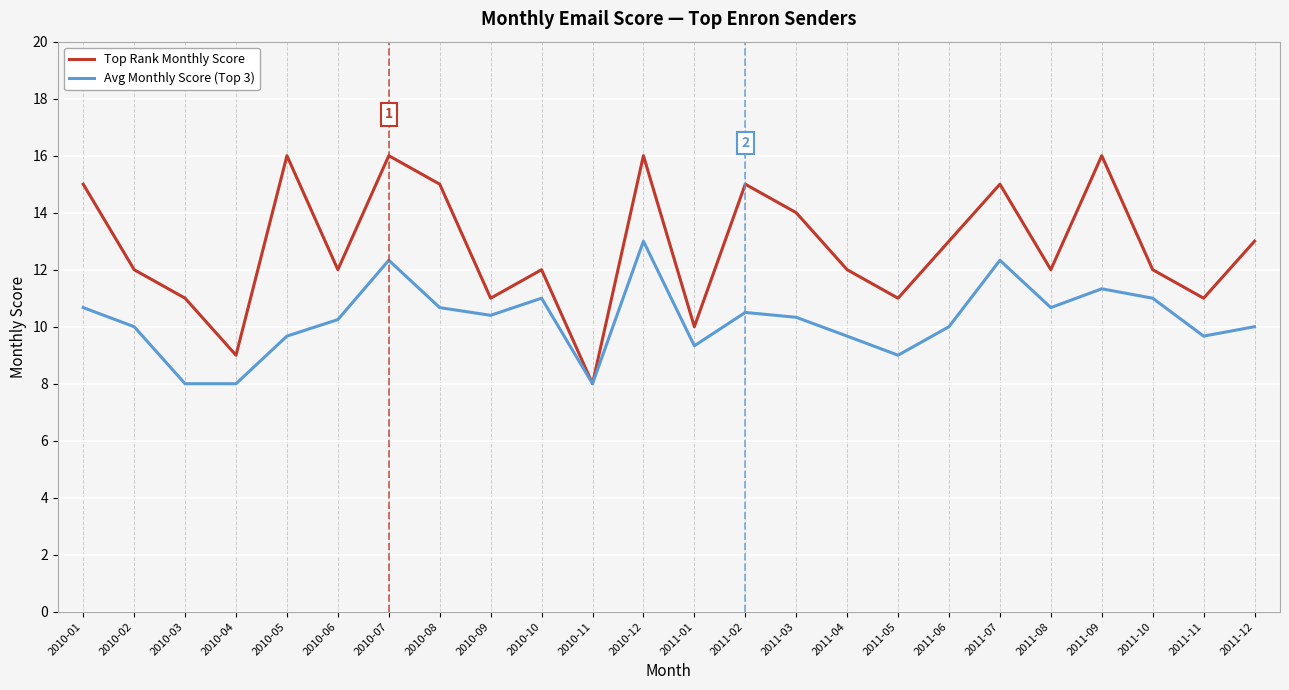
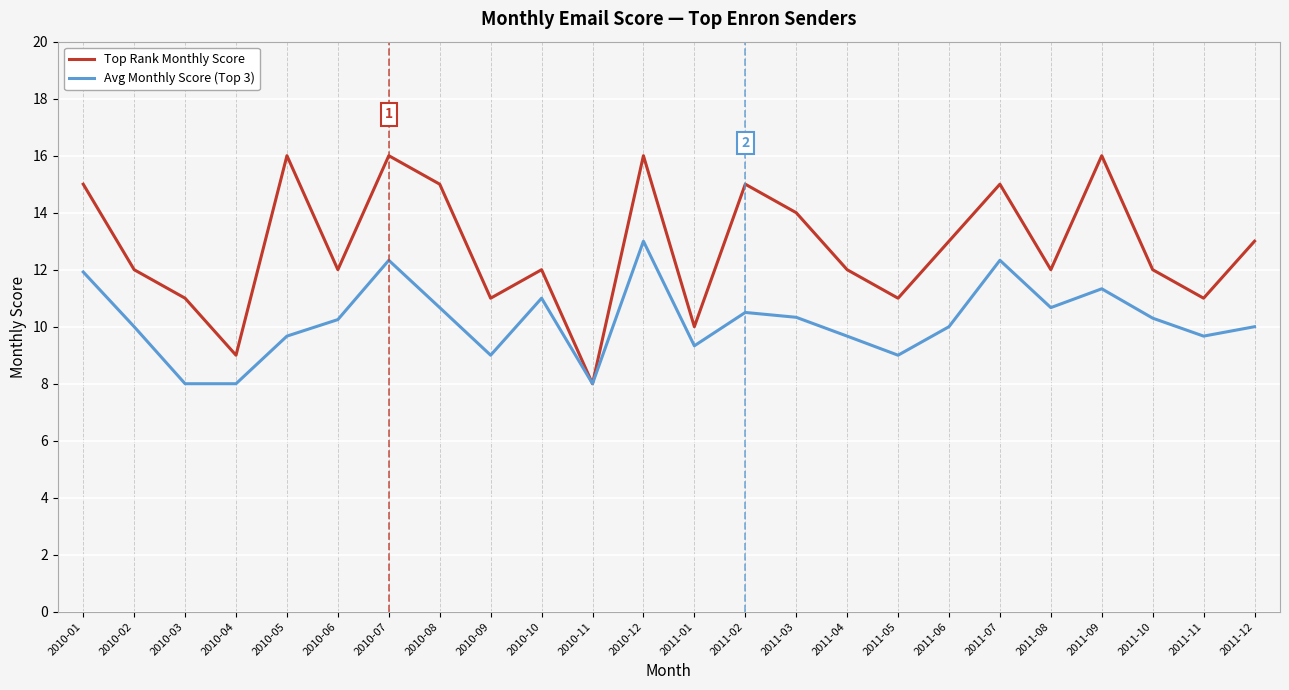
  {
    "Top Rank Monthly Score": {
      "2010-01": 15.0,
      "2010-02": 12.0,
      "2010-03": 11.0,
      "2010-04": 9.0,
      "2010-05": 16.0,
      "2010-06": 12.0,
      "2010-07": 16.0,
      "2010-08": 15.0,
      "2010-09": 11.0,
      "2010-10": 12.0,
      "2010-12": 16.0,
      "2011-01": 10.0,
      "2011-02": 15.0,
      "2011-03": 14.0,
      "2011-04": 12.0,
      "2011-05": 11.0,
      "2011-06": 13.0,
      "2011-07": 15.0,
      "2011-08": 12.0,
      "2011-09": 16.0,
      "2011-10": 12.0,
      "2011-11": 11.0,
      "2011-12": 13.0
    },
    "Avg Monthly Score (Top 3)": {
-     "2010-01": 10.7,
+     "2010-01": 11.9,
      "2010-02": 10.0,
      "2010-03": 8.0,
      "2010-04": 8.0,
      "2010-05": 9.7,
      "2010-06": 10.3,
      "2010-07": 12.3,
      "2010-08": 10.7,
-     "2010-09": 10.4,
+     "2010-09": 9.0,
      "2010-10": 11.0,
      "2010-12": 13.0,
      "2011-01": 9.3,
      "2011-02": 10.5,
      "2011-03": 10.3,
      "2011-04": 9.7,
      "2011-05": 9.0,
      "2011-06": 10.0,
      "2011-07": 12.3,
      "2011-08": 10.7,
      "2011-09": 11.3,
-     "2011-10": 11.0,
+     "2011-10": 10.3,
      "2011-11": 9.7,
      "2011-12": 10.0
    }
  }
